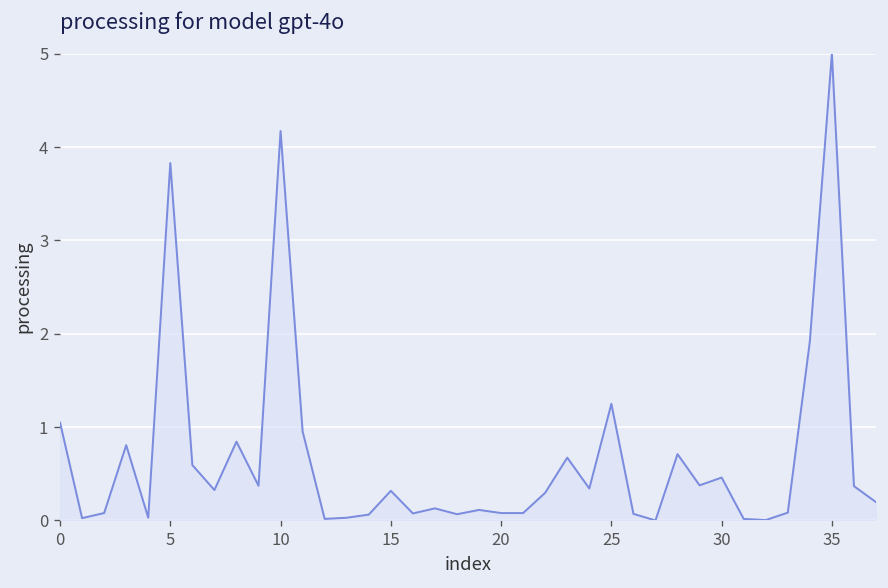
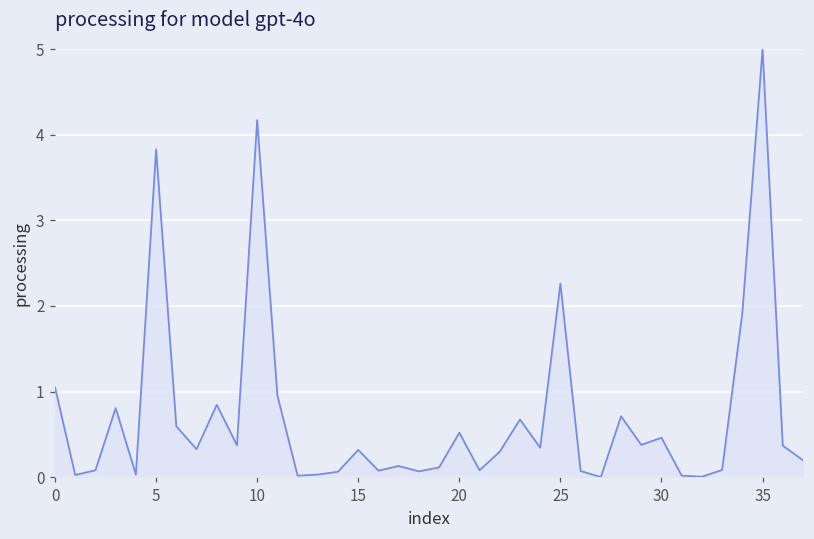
  {
    "0": 1.0,
    "5": 3.8,
    "10": 4.2,
    "15": 0.3,
-   "20": 0.1,
-   "25": 1.3,
+   "20": 0.5,
+   "25": 2.3,
    "30": 0.5,
    "35": 5.0
  }
